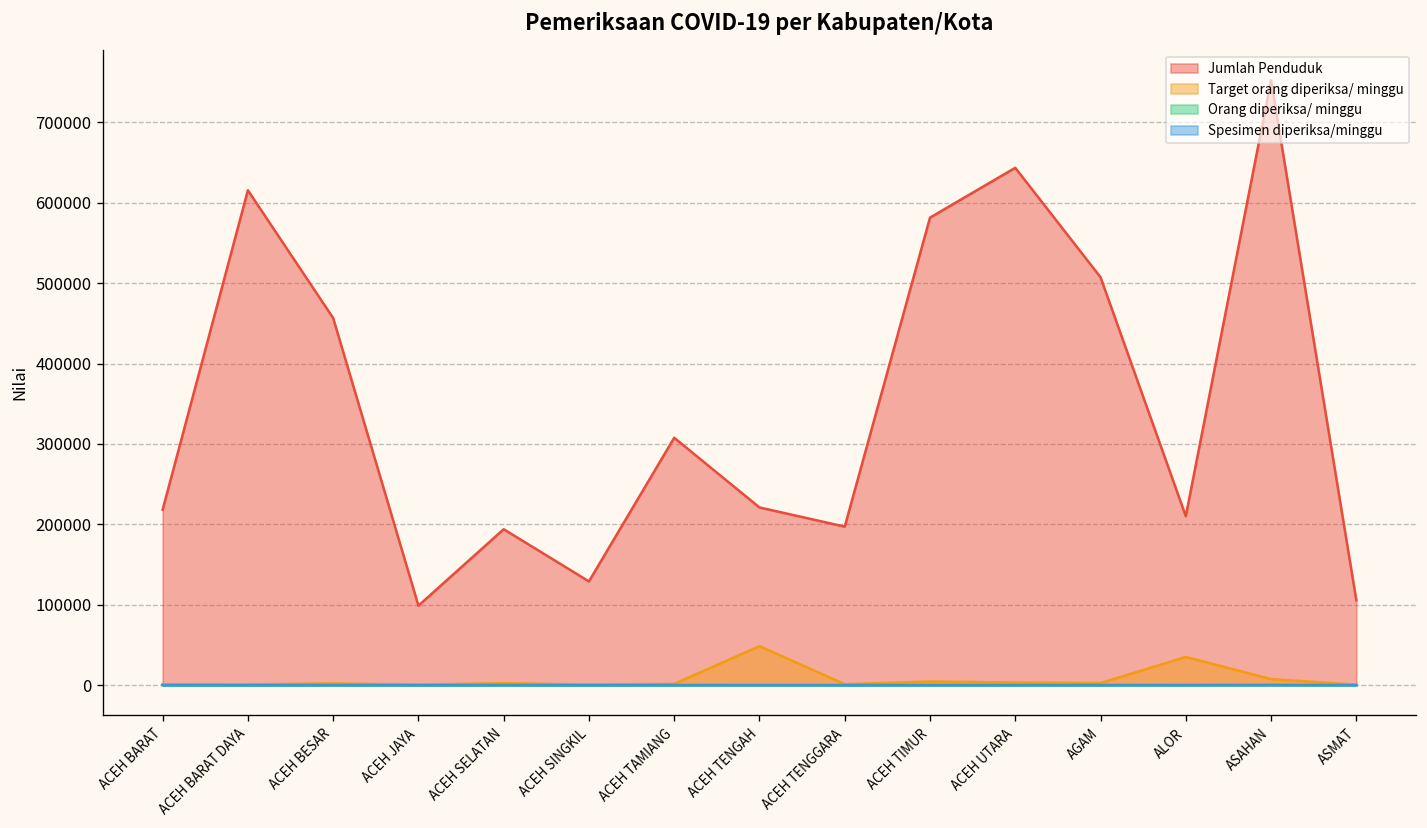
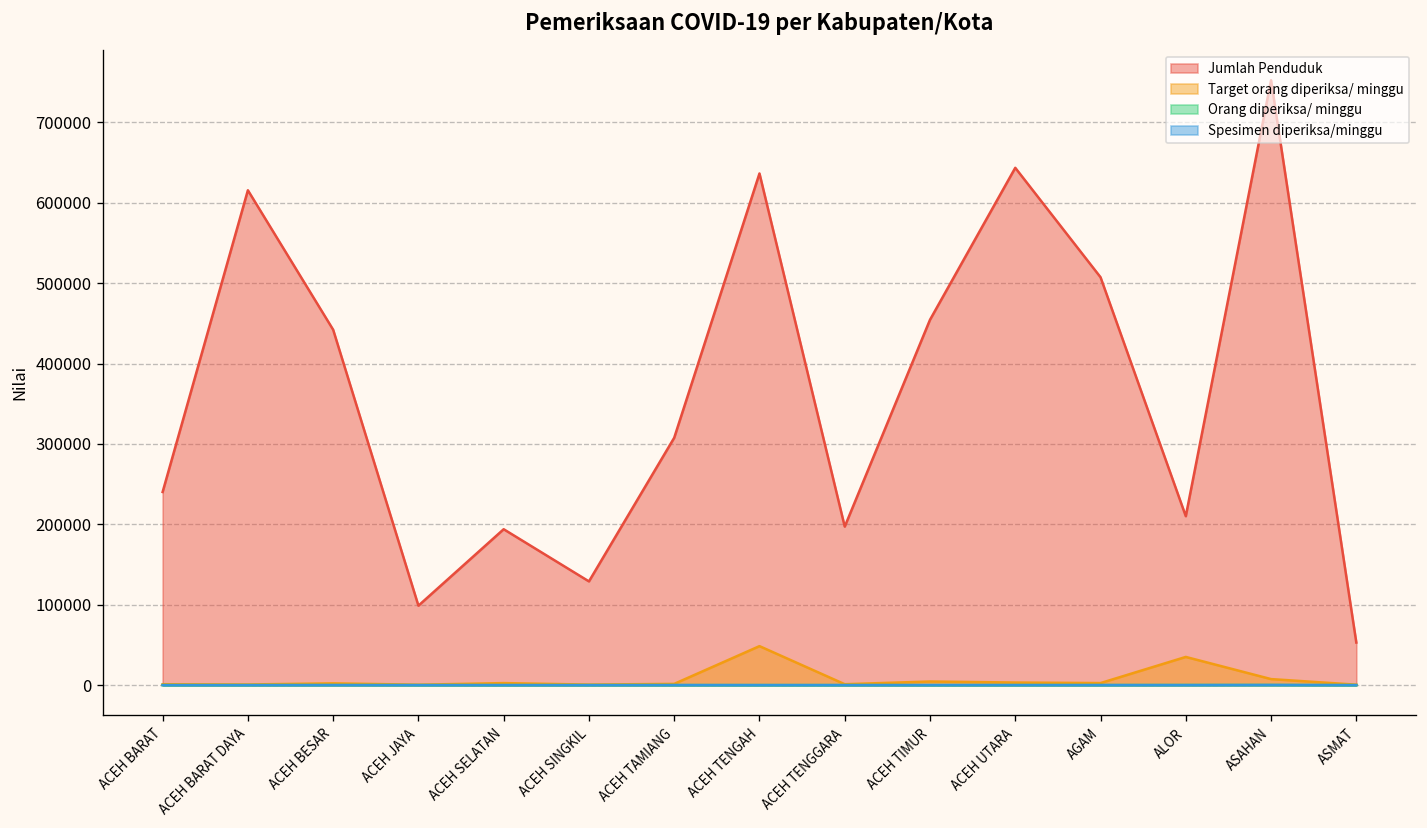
  {
    "Jumlah Penduduk": {
-     "ACEH BARAT": 220000,
+     "ACEH BARAT": 240000,
      "ACEH BARAT DAYA": 620000,
-     "ACEH BESAR": 460000,
+     "ACEH BESAR": 440000,
      "ACEH JAYA": 100000,
      "ACEH SELATAN": 190000,
      "ACEH SINGKIL": 130000,
      "ACEH TAMIANG": 310000,
-     "ACEH TENGAH": 220000,
+     "ACEH TENGAH": 640000,
      "ACEH TENGGARA": 200000,
-     "ACEH TIMUR": 580000,
+     "ACEH TIMUR": 450000,
      "ACEH UTARA": 640000,
      "AGAM": 510000,
      "ALOR": 210000,
-     "ASMAT": 110000
+     "ASMAT": 50000
    },
    "Target orang diperiksa/ minggu": {
      "ACEH TENGAH": 50000,
      "ACEH TIMUR": 0,
      "ALOR": 40000,
      "ASAHAN": 10000
    },
    "Spesimen diperiksa/minggu": {
      "ACEH TENGAH": 0,
      "ACEH TIMUR": 0,
      "ALOR": 0,
      "ASAHAN": 0
    }
  }
